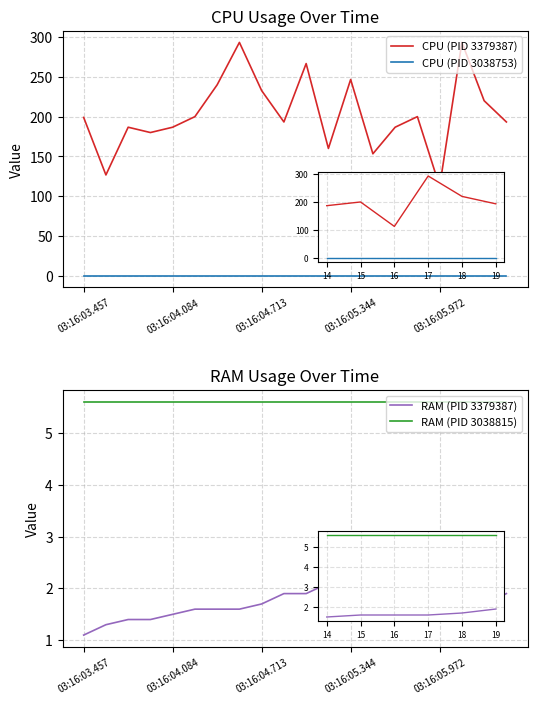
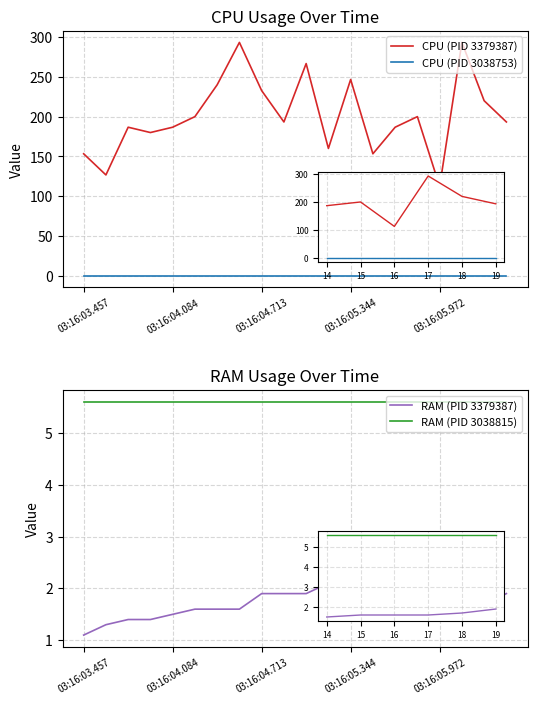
  {
    "CPU Usage Over Time": {
      "CPU (PID 3379387)": {
-       "03:16:03.457": 200,
+       "03:16:03.457": 150,
        "03:16:04.084": 190,
        "03:16:04.713": 230,
        "03:16:05.344": 250,
        "03:16:05.972": 110
      },
      "CPU (PID 3038753)": {
        "03:16:03.457": 0,
        "03:16:04.084": 0,
        "03:16:04.713": 0,
        "03:16:05.344": 0,
        "03:16:05.972": 0
      }
    },
    "RAM Usage Over Time": {
      "RAM (PID 3379387)": {
        "03:16:03.457": 1.1,
        "03:16:04.084": 1.5,
-       "03:16:04.713": 1.7,
+       "03:16:04.713": 1.9,
        "03:16:05.344": 2.4,
        "03:16:05.972": 1.6
      },
      "RAM (PID 3038815)": {
        "03:16:03.457": 5.6,
        "03:16:04.084": 5.6,
        "03:16:04.713": 5.6,
        "03:16:05.344": 5.6
      }
    }
  }
